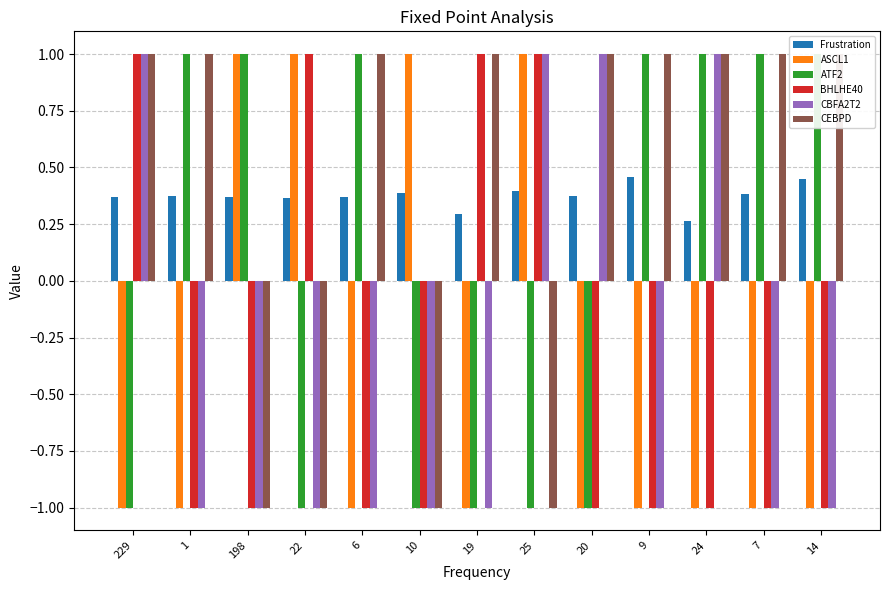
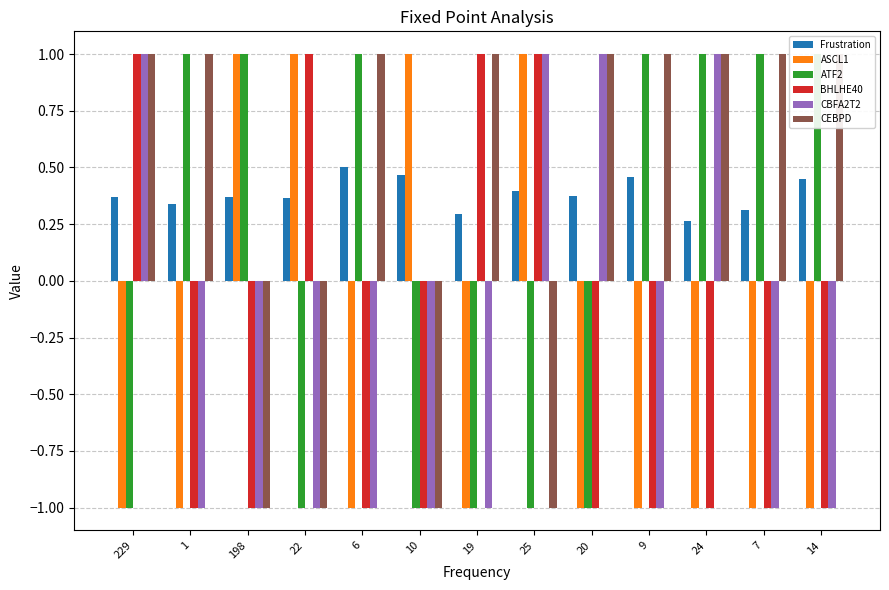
  {
    "Frustration": {
      "229": 0.37,
-     "1": 0.38,
+     "1": 0.34,
      "198": 0.37,
      "22": 0.37,
-     "6": 0.37,
-     "10": 0.39,
+     "6": 0.50,
+     "10": 0.47,
      "19": 0.29,
      "25": 0.40,
      "20": 0.37,
      "9": 0.46,
      "24": 0.27,
-     "7": 0.38,
+     "7": 0.31,
      "14": 0.45
    },
    "ASCL1": {
      "229": -1.00,
      "1": -1.00,
      "198": 1.00,
      "22": 1.00,
      "6": -1.00,
      "10": 1.00,
      "19": -1.00,
      "25": 1.00,
      "20": -1.00,
      "9": -1.00,
      "24": -1.00,
      "7": -1.00,
      "14": -1.00
    },
    "ATF2": {
      "229": -1.00,
      "1": 1.00,
      "198": 1.00,
      "22": -1.00,
      "6": 1.00,
      "10": -1.00,
      "19": -1.00,
      "25": -1.00,
      "20": -1.00,
      "9": 1.00,
      "24": 1.00,
      "7": 1.00
    },
    "BHLHE40": {
      "229": 1.00,
      "1": -1.00,
      "198": -1.00,
      "22": 1.00,
      "6": -1.00,
      "10": -1.00,
      "19": 1.00,
      "25": 1.00,
      "20": -1.00,
      "9": -1.00,
      "24": -1.00,
      "7": -1.00,
      "14": -1.00
    },
    "CBFA2T2": {
      "229": 1.00,
      "1": -1.00,
      "198": -1.00,
      "22": -1.00,
      "6": -1.00,
      "10": -1.00,
      "19": -1.00,
      "25": 1.00,
      "20": 1.00,
      "9": -1.00,
      "24": 1.00,
      "7": -1.00,
      "14": -1.00
    },
    "CEBPD": {
      "229": 1.00,
      "1": 1.00,
      "198": -1.00,
      "22": -1.00,
      "6": 1.00,
      "10": -1.00,
      "19": 1.00,
      "25": -1.00,
      "20": 1.00,
      "9": 1.00,
      "24": 1.00,
      "7": 1.00
    }
  }
